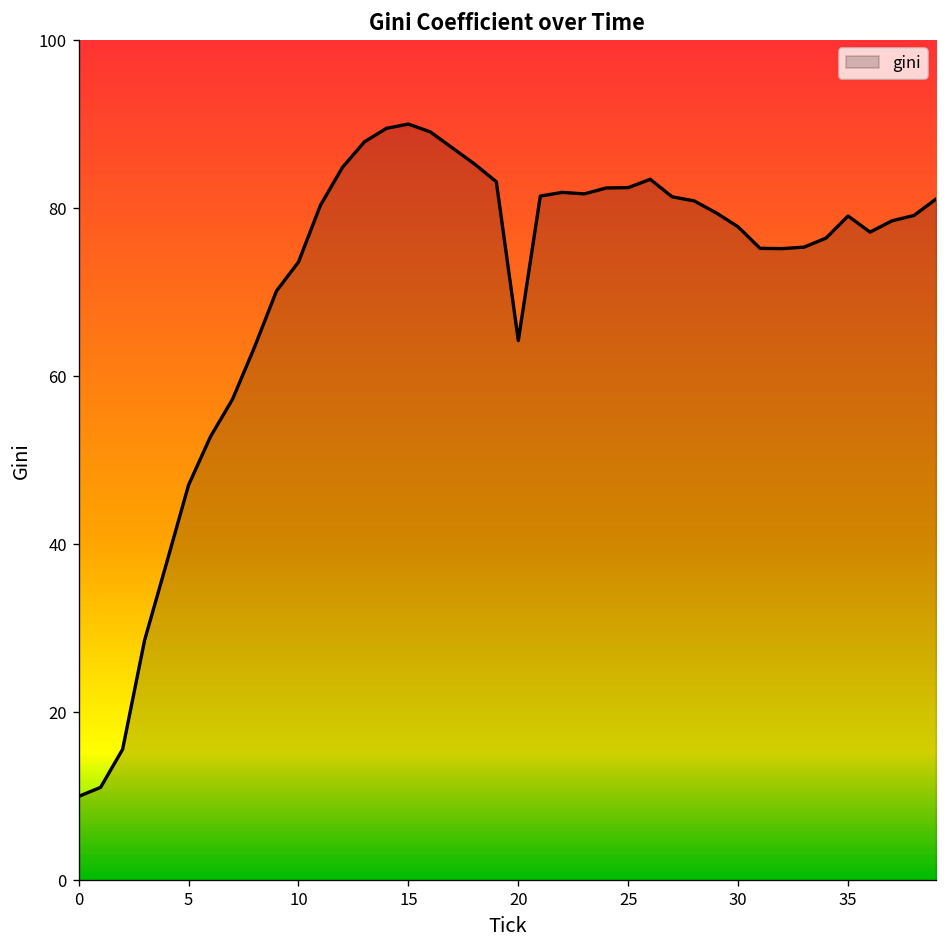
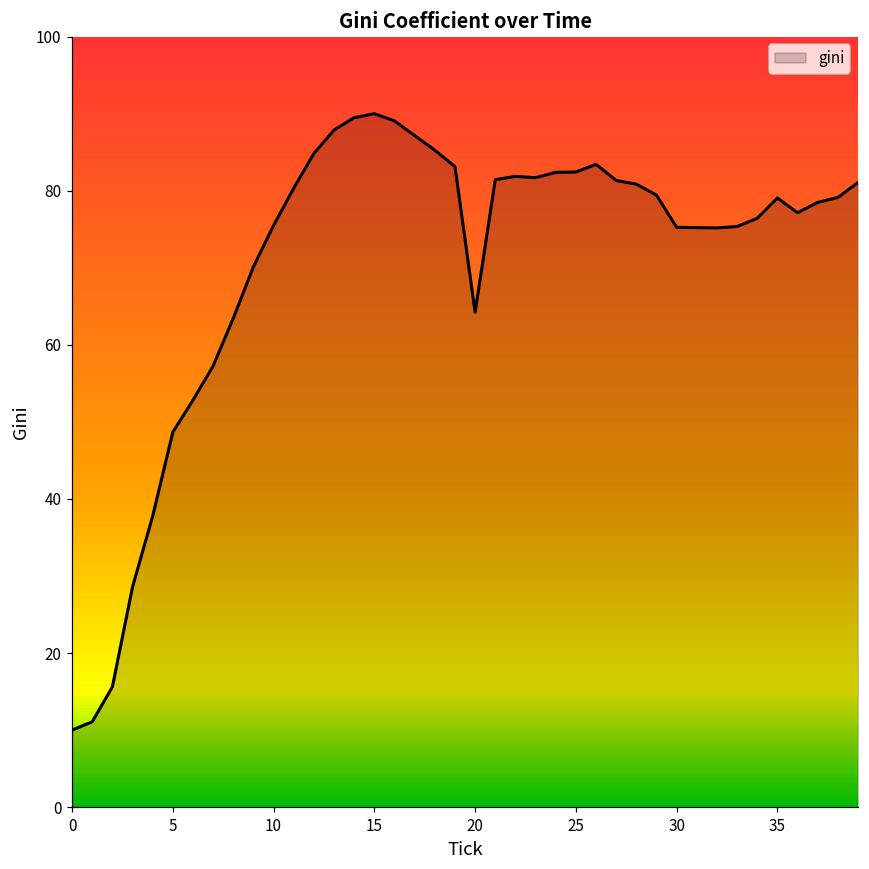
  {
    "0": 10,
-   "5": 47,
-   "10": 74,
+   "5": 49,
+   "10": 76,
    "15": 90,
    "20": 64,
    "25": 82,
-   "30": 78,
+   "30": 75,
    "35": 79
  }
